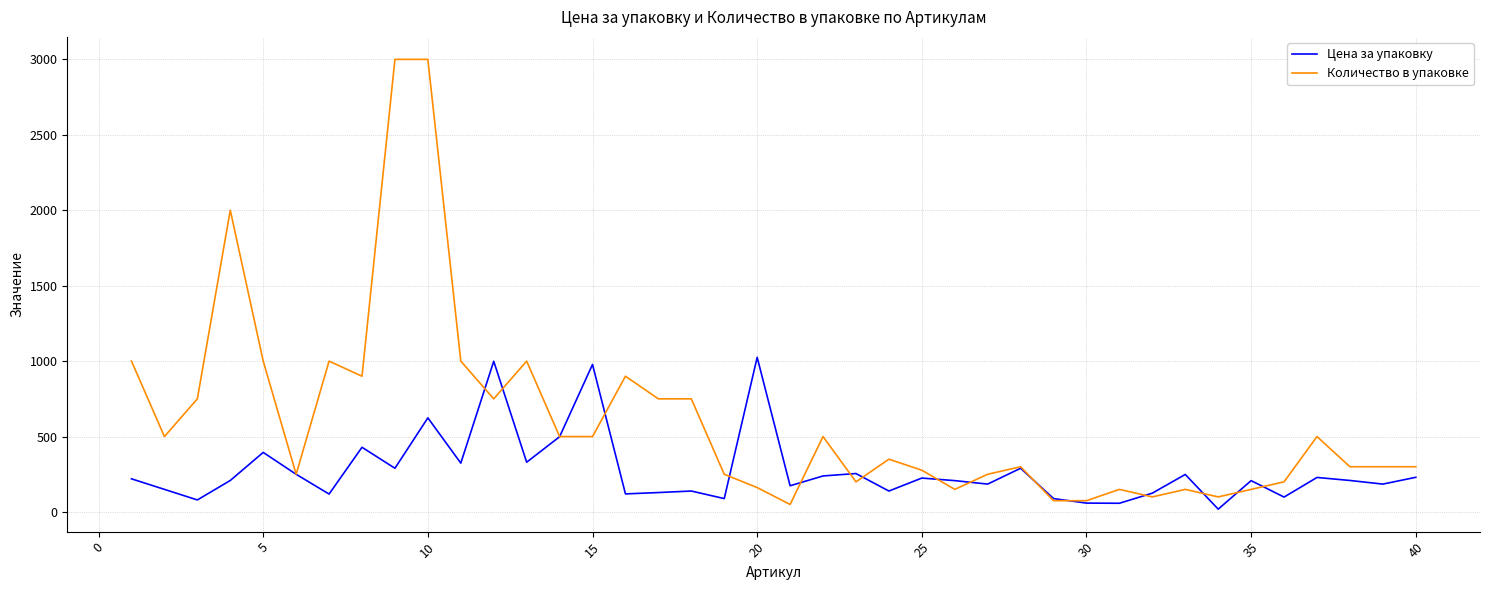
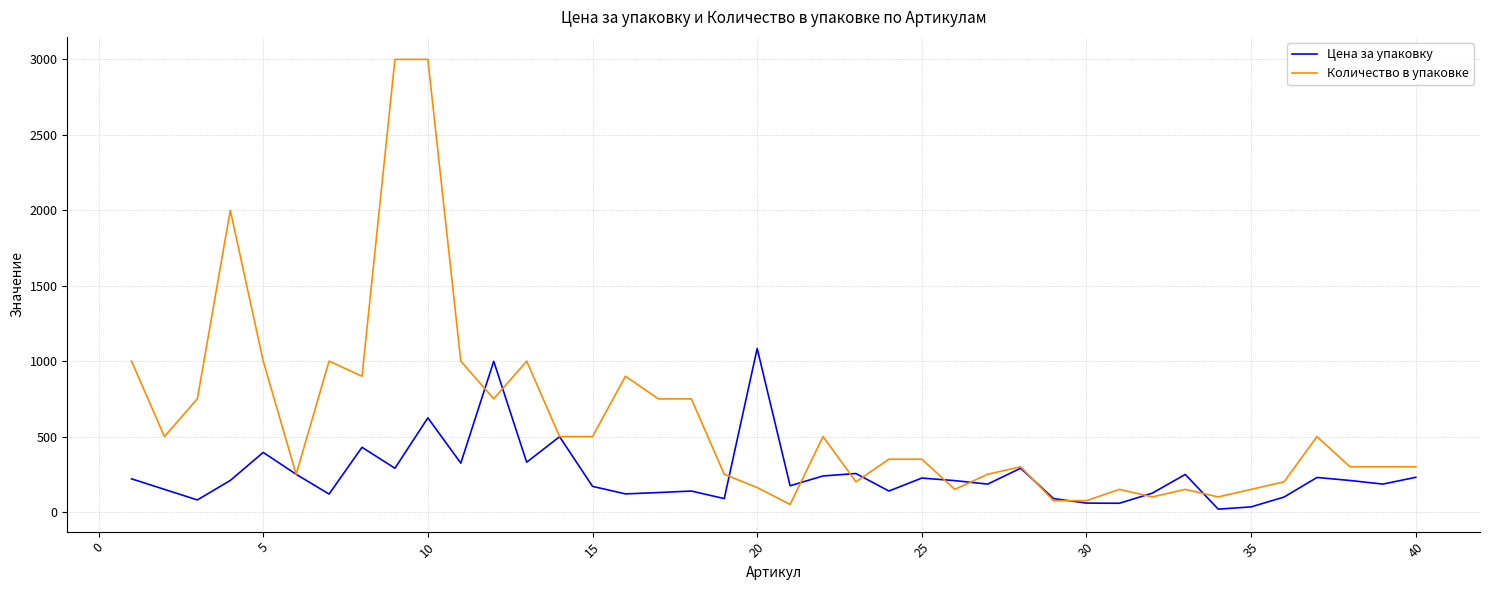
  {
    "Цена за упаковку": {
      "5": 400,
      "10": 620,
-     "15": 980,
-     "20": 1030,
+     "15": 170,
+     "20": 1080,
      "25": 230,
-     "35": 210,
+     "35": 30,
      "40": 230
    },
    "Количество в упаковке": {
      "5": 1000,
      "10": 3000,
      "15": 500,
      "20": 160,
-     "25": 280,
+     "25": 350,
      "35": 150,
      "40": 300
    }
  }
